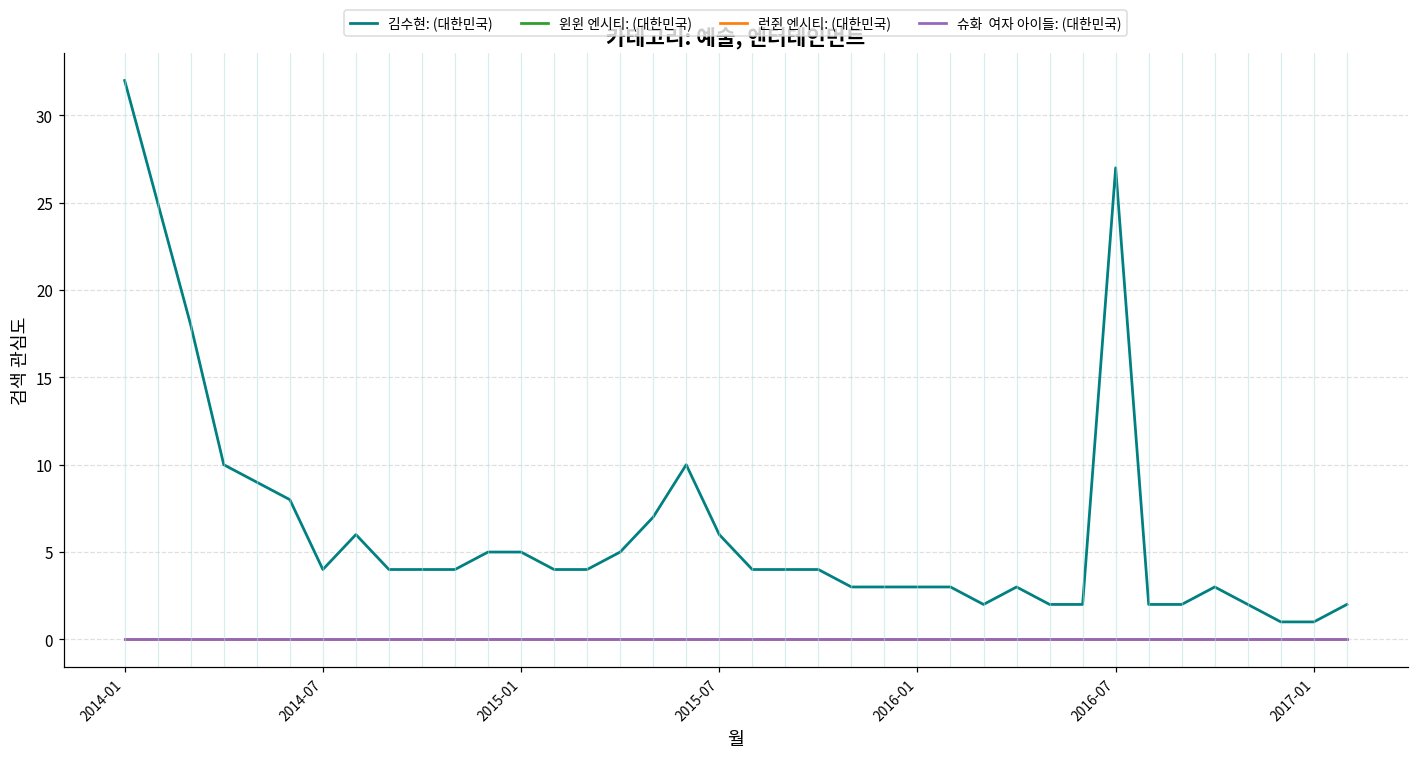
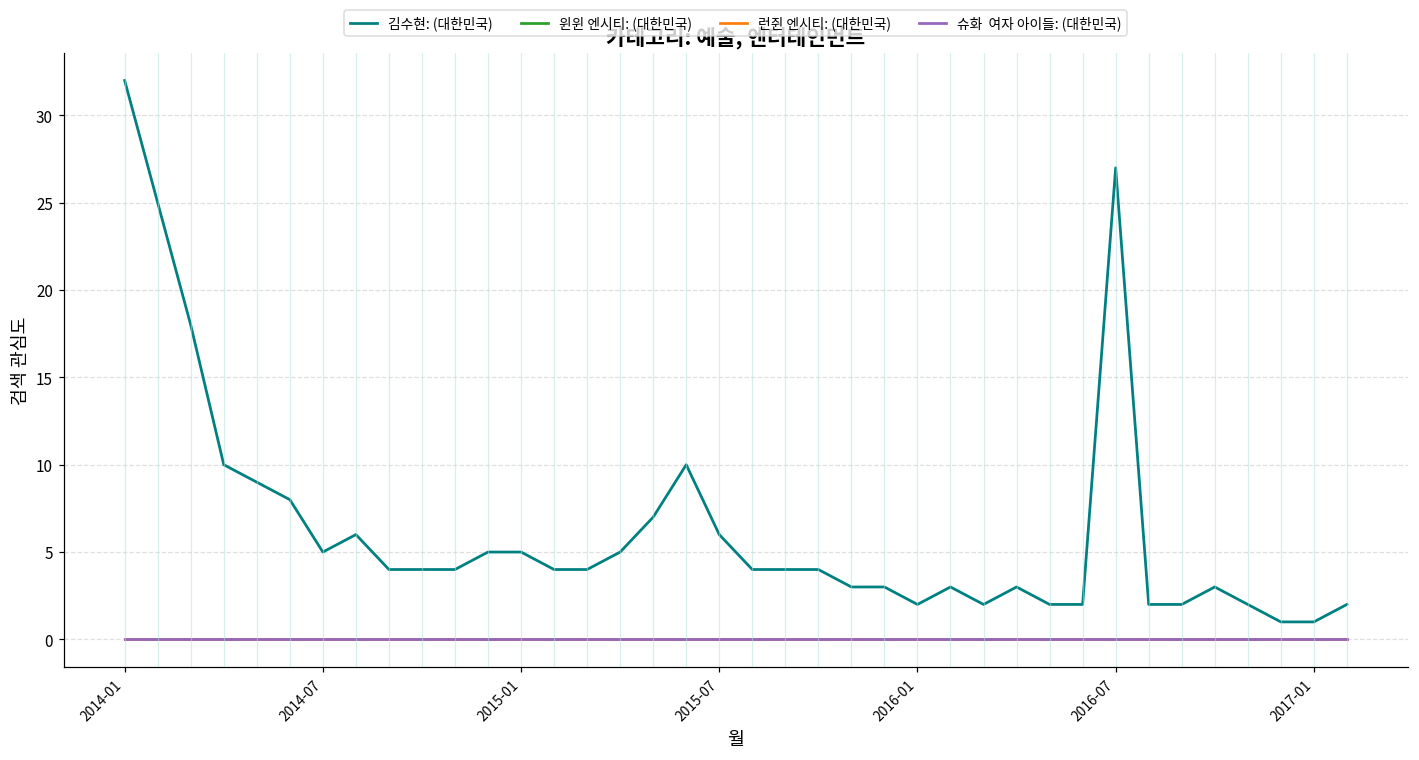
  {
    "김수현: (대한민국)": {
      "2014-01": 32,
-     "2014-07": 4,
+     "2014-07": 5,
      "2015-01": 5,
      "2015-07": 6,
-     "2016-01": 3,
+     "2016-01": 2,
      "2016-07": 27,
      "2017-01": 1
    },
    "슈화 여자 아이들: (대한민국)": {
      "2014-01": 0,
      "2014-07": 0,
      "2015-01": 0,
      "2015-07": 0,
      "2016-01": 0,
      "2016-07": 0,
      "2017-01": 0
    }
  }
